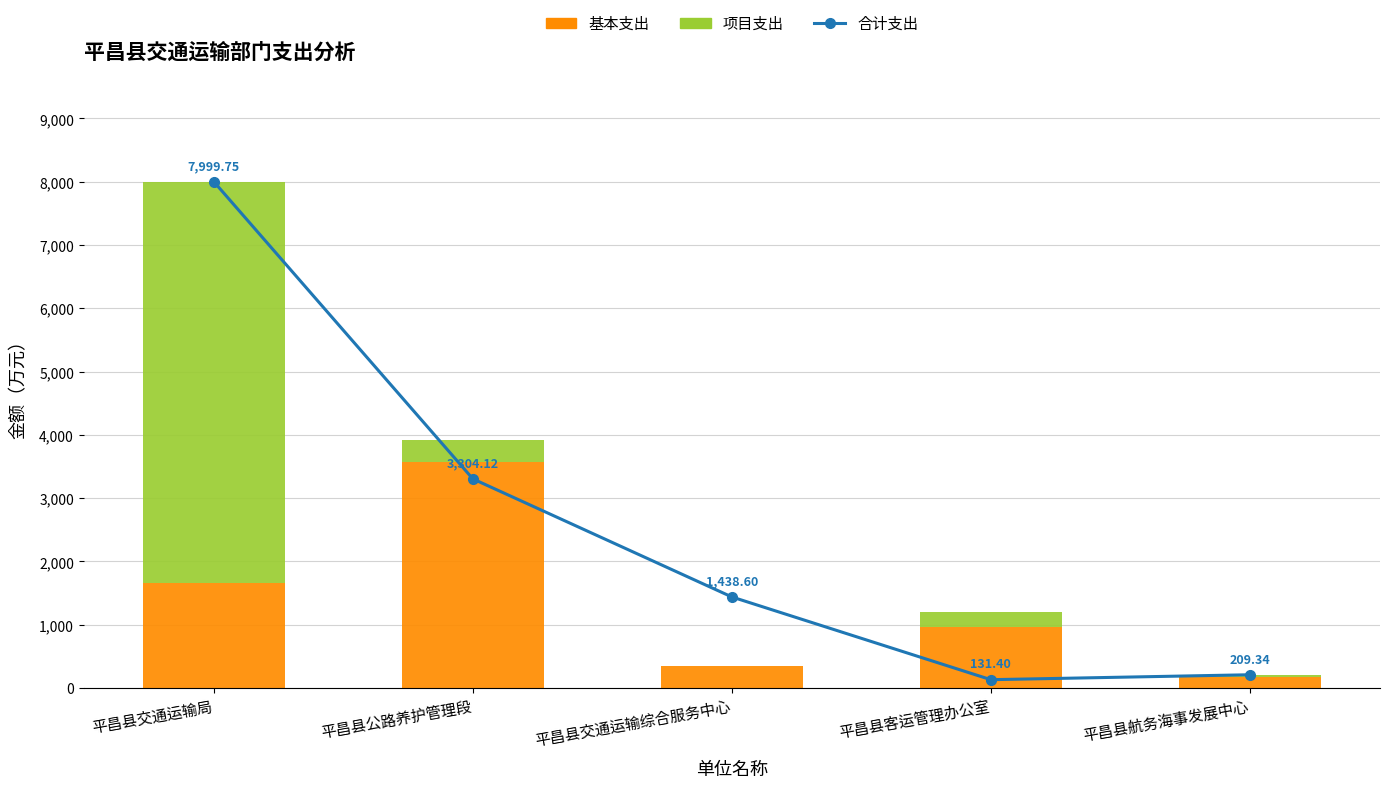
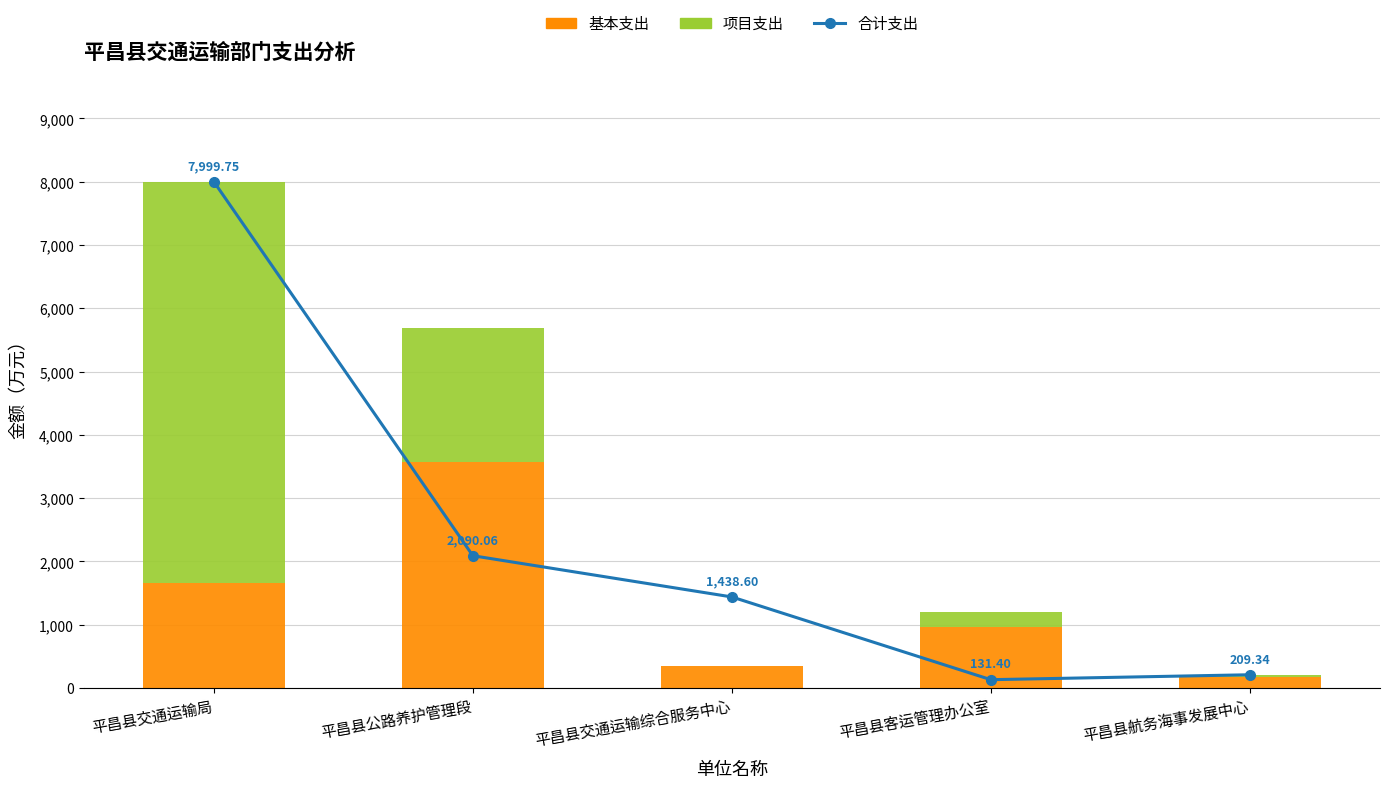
  {
    "合计支出": {
      "平昌县交通运输局": "7,999.75",
-     "平昌县公路养护管理段": "3,304.12",
+     "平昌县公路养护管理段": "2,090.06",
      "平昌县交通运输综合服务中心": "1,438.60",
      "平昌县客运管理办公室": "131.40",
      "平昌县航务海事发展中心": "209.34"
    },
    "基本支出": {
      "平昌县交通运输局": "1,700",
      "平昌县交通运输综合服务中心": "400",
      "平昌县航务海事发展中心": "200"
    },
    "项目支出": {
-     "平昌县公路养护管理段": "300",
+     "平昌县公路养护管理段": "2,100",
      "平昌县交通运输综合服务中心": "0",
      "平昌县客运管理办公室": "200"
    }
  }
